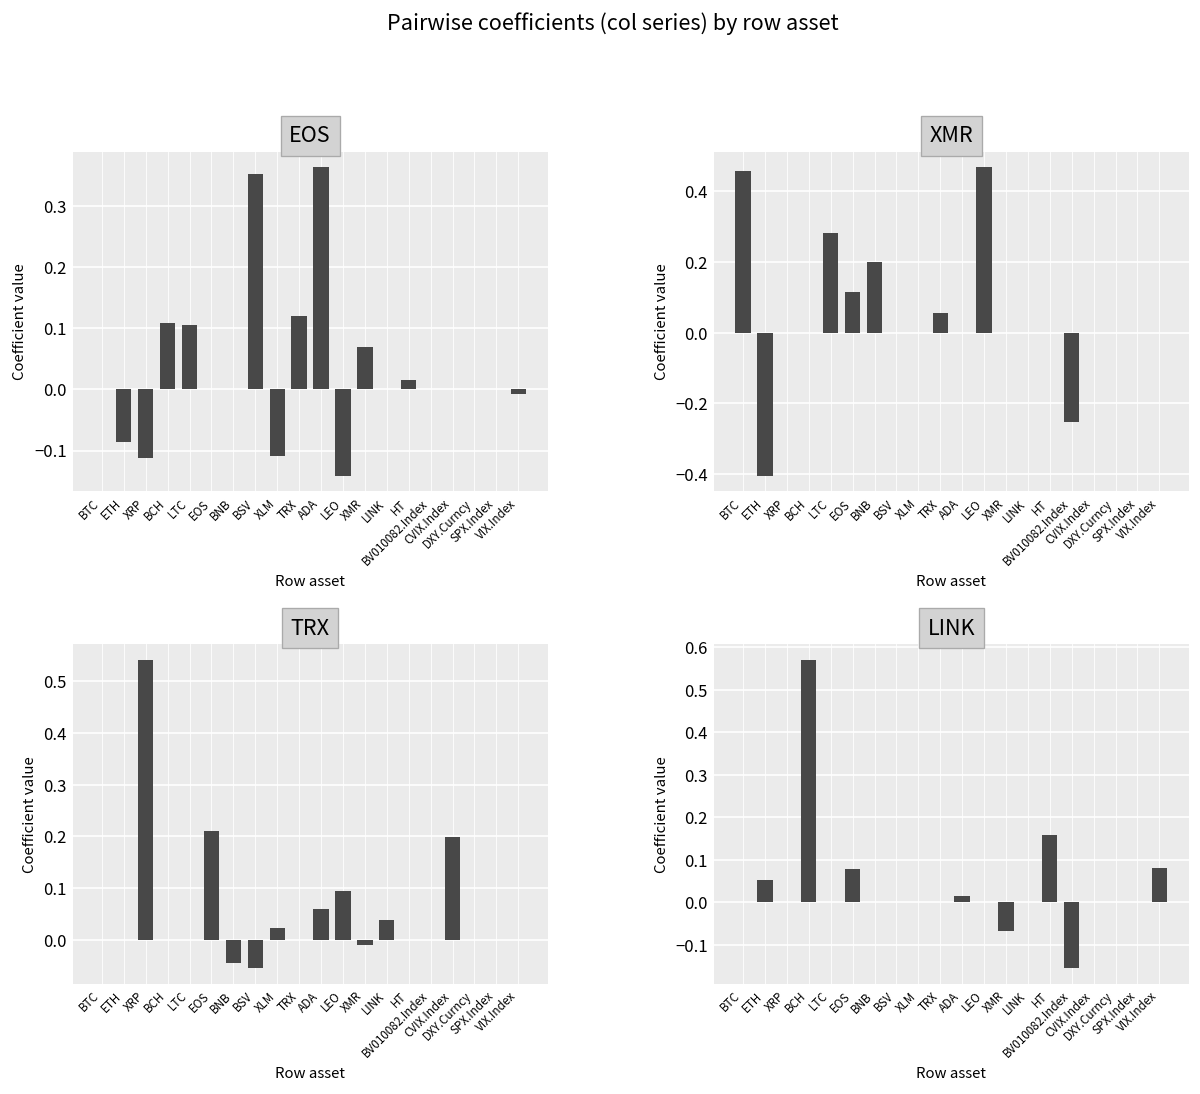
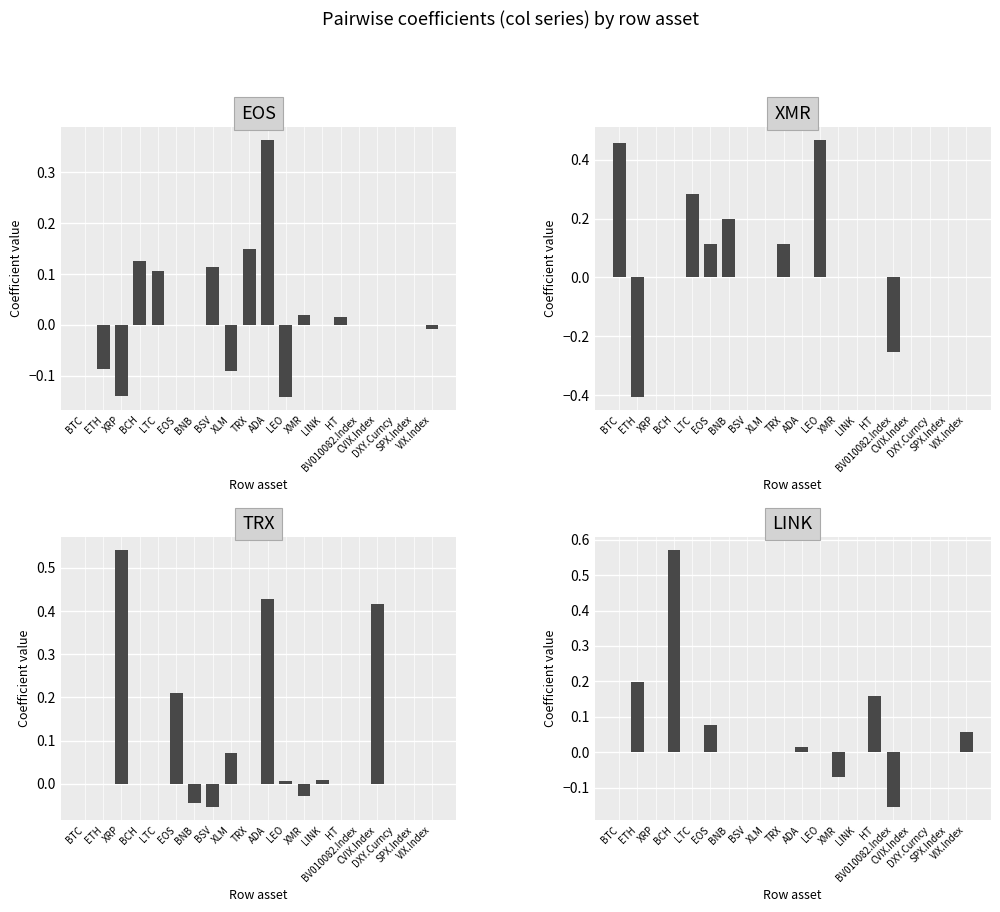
  {
    "EOS": {
      "BTC": 0.00,
      "ETH": -0.09,
-     "XRP": -0.11,
-     "BCH": 0.11,
+     "XRP": -0.14,
+     "BCH": 0.12,
      "LTC": 0.11,
      "EOS": 0.00,
      "BNB": 0.00,
-     "BSV": 0.35,
-     "XLM": -0.11,
-     "TRX": 0.12,
+     "BSV": 0.11,
+     "XLM": -0.09,
+     "TRX": 0.15,
      "ADA": 0.36,
      "LEO": -0.14,
-     "XMR": 0.07,
+     "XMR": 0.02,
      "LINK": 0.00,
      "HT": 0.02,
      "BV010082.Index": 0.00,
      "CVIX.Index": 0.00,
      "DXY.Curncy": 0.00,
      "SPX.Index": 0.00,
      "VIX.Index": -0.01
    },
    "XMR": {
      "BTC": 0.46,
      "ETH": -0.41,
      "XRP": 0.00,
      "BCH": 0.00,
      "LTC": 0.28,
      "EOS": 0.11,
      "BNB": 0.20,
      "BSV": 0.00,
      "XLM": 0.00,
-     "TRX": 0.05,
+     "TRX": 0.12,
      "ADA": 0.00,
      "LEO": 0.47,
      "XMR": 0.00,
      "LINK": 0.00,
      "HT": 0.00,
      "BV010082.Index": -0.25,
      "CVIX.Index": 0.00,
      "DXY.Curncy": 0.00,
      "SPX.Index": 0.00,
      "VIX.Index": 0.00
    },
    "TRX": {
      "BTC": 0.00,
      "ETH": 0.00,
      "XRP": 0.54,
      "BCH": 0.00,
      "LTC": 0.00,
      "EOS": 0.21,
      "BNB": -0.05,
      "BSV": -0.05,
-     "XLM": 0.02,
+     "XLM": 0.07,
      "TRX": 0.00,
-     "ADA": 0.06,
-     "LEO": 0.09,
-     "XMR": -0.01,
-     "LINK": 0.04,
+     "ADA": 0.43,
+     "LEO": 0.01,
+     "XMR": -0.03,
+     "LINK": 0.01,
      "HT": 0.00,
      "BV010082.Index": 0.00,
-     "CVIX.Index": 0.20,
+     "CVIX.Index": 0.42,
      "DXY.Curncy": 0.00,
      "SPX.Index": 0.00,
      "VIX.Index": 0.00
    },
    "LINK": {
      "BTC": 0.00,
-     "ETH": 0.05,
+     "ETH": 0.20,
      "XRP": 0.00,
      "BCH": 0.57,
      "LTC": 0.00,
      "EOS": 0.08,
      "BNB": 0.00,
      "BSV": 0.00,
      "XLM": 0.00,
      "TRX": 0.00,
      "ADA": 0.01,
      "LEO": 0.00,
      "XMR": -0.07,
      "LINK": 0.00,
      "HT": 0.16,
      "BV010082.Index": -0.16,
      "CVIX.Index": 0.00,
      "DXY.Curncy": 0.00,
      "SPX.Index": 0.00,
-     "VIX.Index": 0.08
+     "VIX.Index": 0.06
    }
  }
